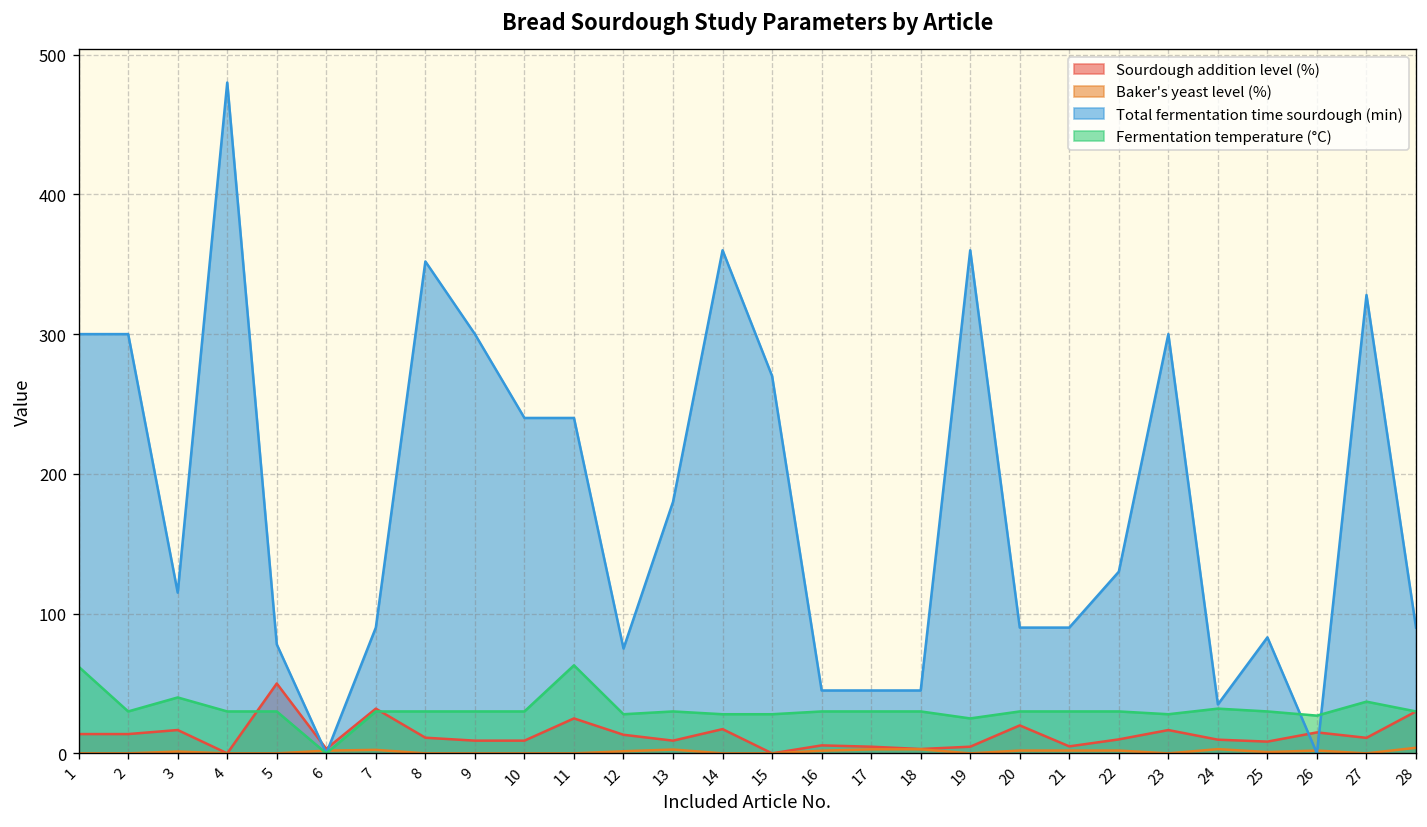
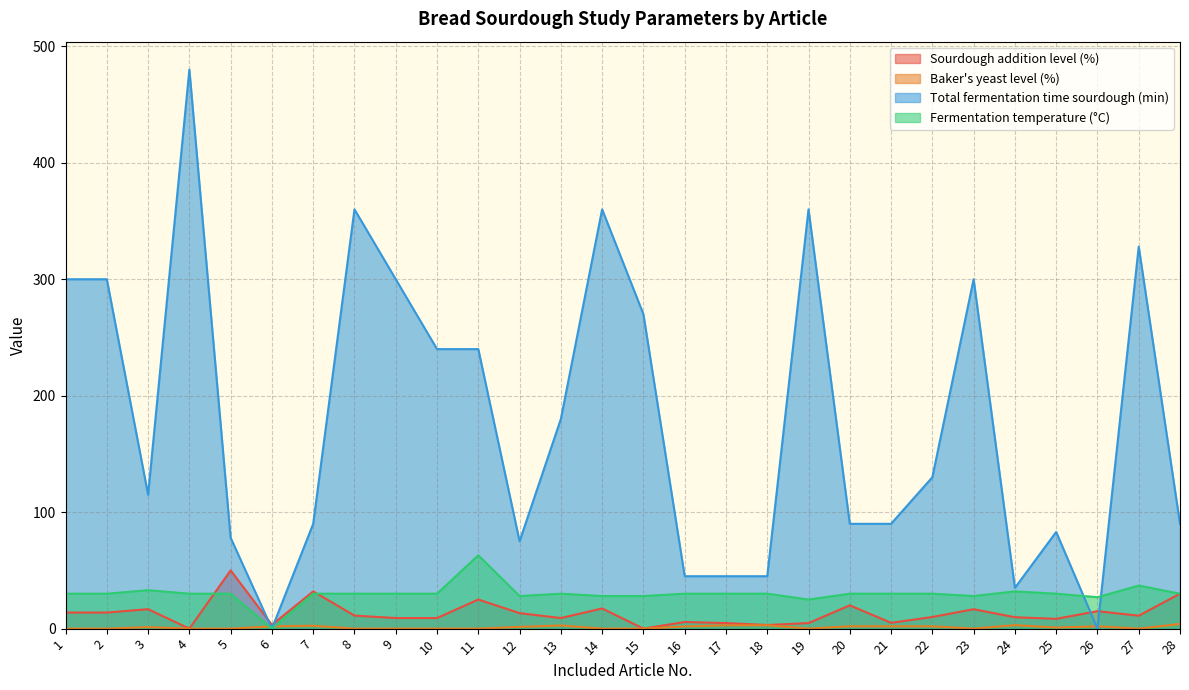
  {
    "Total fermentation time sourdough (min)": {
      "1": 300,
      "2": 300,
      "3": 115,
      "4": 480,
      "5": 78,
      "7": 90,
-     "8": 352,
+     "8": 360,
      "9": 300,
      "10": 240,
      "11": 240,
      "12": 75,
      "13": 180,
      "14": 360,
      "15": 270,
      "16": 45,
      "17": 45,
      "18": 45,
      "19": 360,
      "20": 90,
      "21": 90,
      "22": 130,
      "23": 300,
      "24": 35,
      "25": 83,
      "27": 328,
      "28": 90
    },
    "Fermentation temperature (°C)": {
-     "1": 62,
+     "1": 30,
      "2": 30,
-     "3": 40,
+     "3": 33,
      "4": 30,
      "5": 30,
      "8": 30,
      "9": 30,
      "10": 30,
      "11": 63,
      "12": 28,
      "13": 30,
      "14": 28,
      "15": 28,
      "16": 30,
      "17": 30,
      "18": 30,
      "19": 25,
      "20": 30,
      "21": 30,
      "22": 30,
      "23": 28,
      "24": 32,
      "25": 30,
      "26": 27,
      "27": 37
    }
  }
